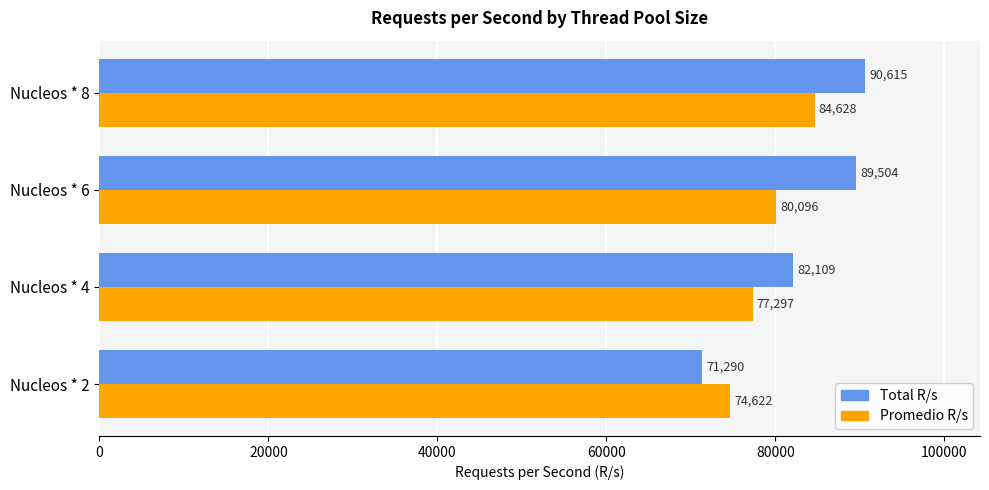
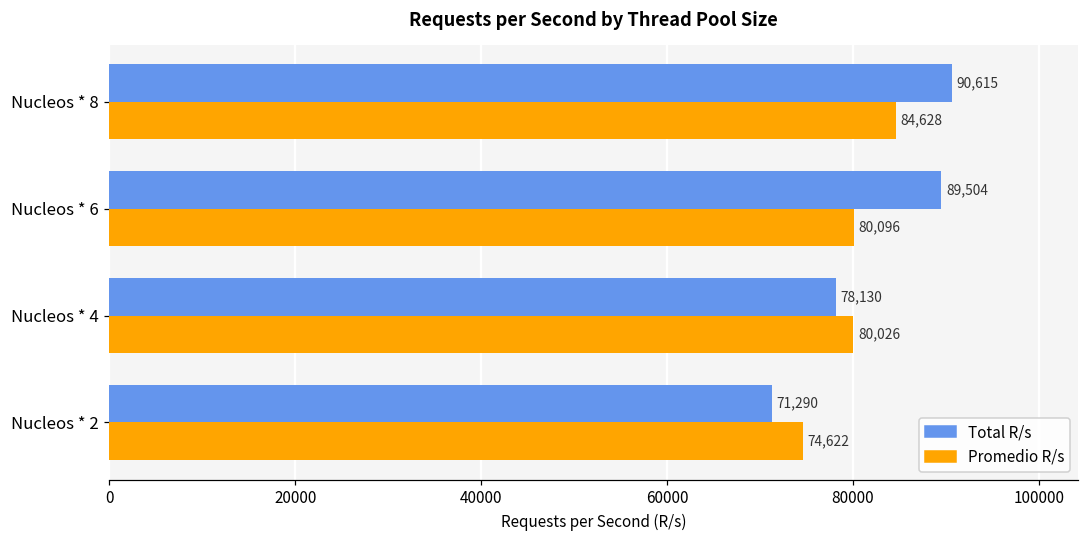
  {
    "Total R/s": {
      "Nucleos * 8": "90,615",
      "Nucleos * 6": "89,504",
-     "Nucleos * 4": "82,109",
+     "Nucleos * 4": "78,130",
      "Nucleos * 2": "71,290"
    },
    "Promedio R/s": {
      "Nucleos * 8": "84,628",
      "Nucleos * 6": "80,096",
-     "Nucleos * 4": "77,297",
+     "Nucleos * 4": "80,026",
      "Nucleos * 2": "74,622"
    }
  }
